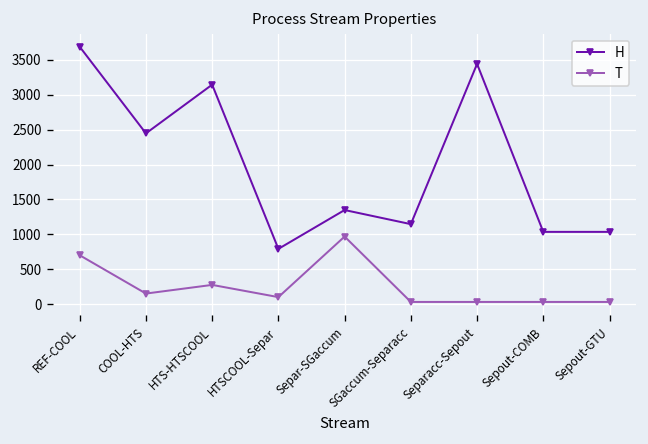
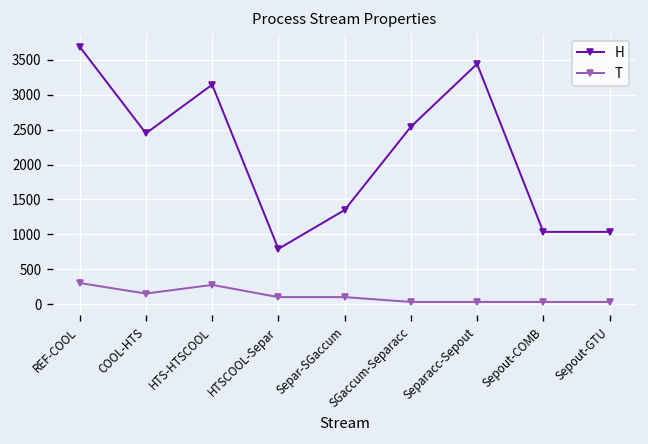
  {
    "H": {
      "REF-COOL": 3700,
      "COOL-HTS": 2400,
      "HTS-HTSCOOL": 3100,
      "HTSCOOL-Separ": 800,
      "Separ-SGaccum": 1300,
-     "SGaccum-Separacc": 1100,
+     "SGaccum-Separacc": 2500,
      "Separacc-Sepout": 3400,
      "Sepout-COMB": 1000,
      "Sepout-GTU": 1000
    },
    "T": {
-     "REF-COOL": 700,
+     "REF-COOL": 300,
      "COOL-HTS": 200,
      "HTS-HTSCOOL": 300,
      "HTSCOOL-Separ": 100,
-     "Separ-SGaccum": 1000,
+     "Separ-SGaccum": 100,
      "SGaccum-Separacc": 0,
      "Separacc-Sepout": 0,
      "Sepout-COMB": 0,
      "Sepout-GTU": 0
    }
  }
